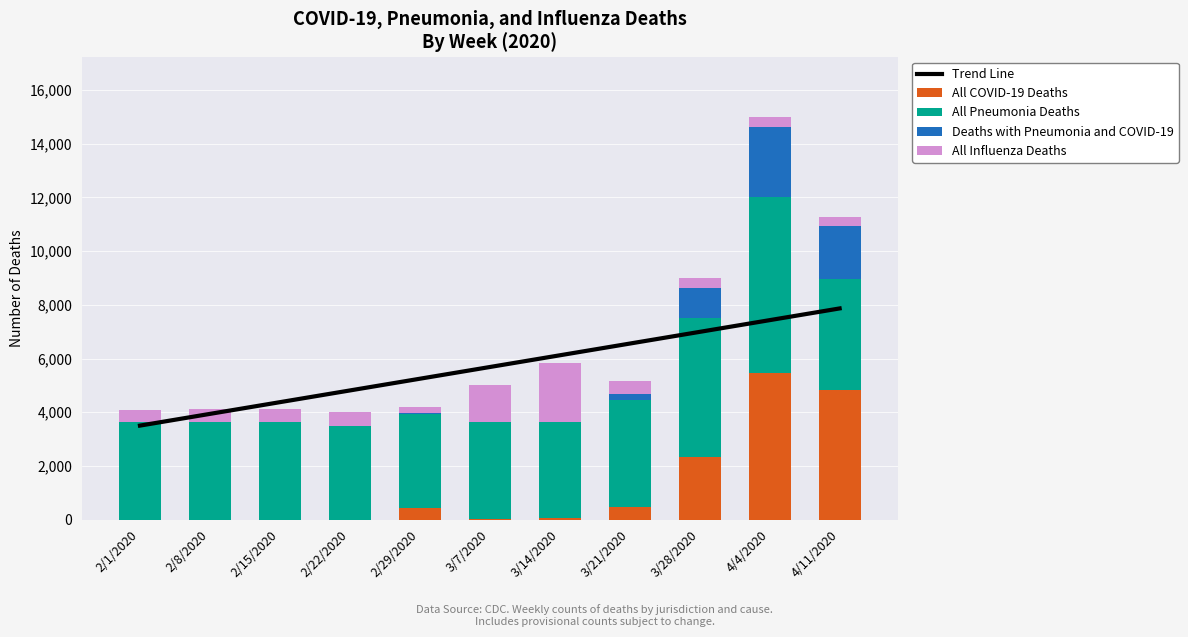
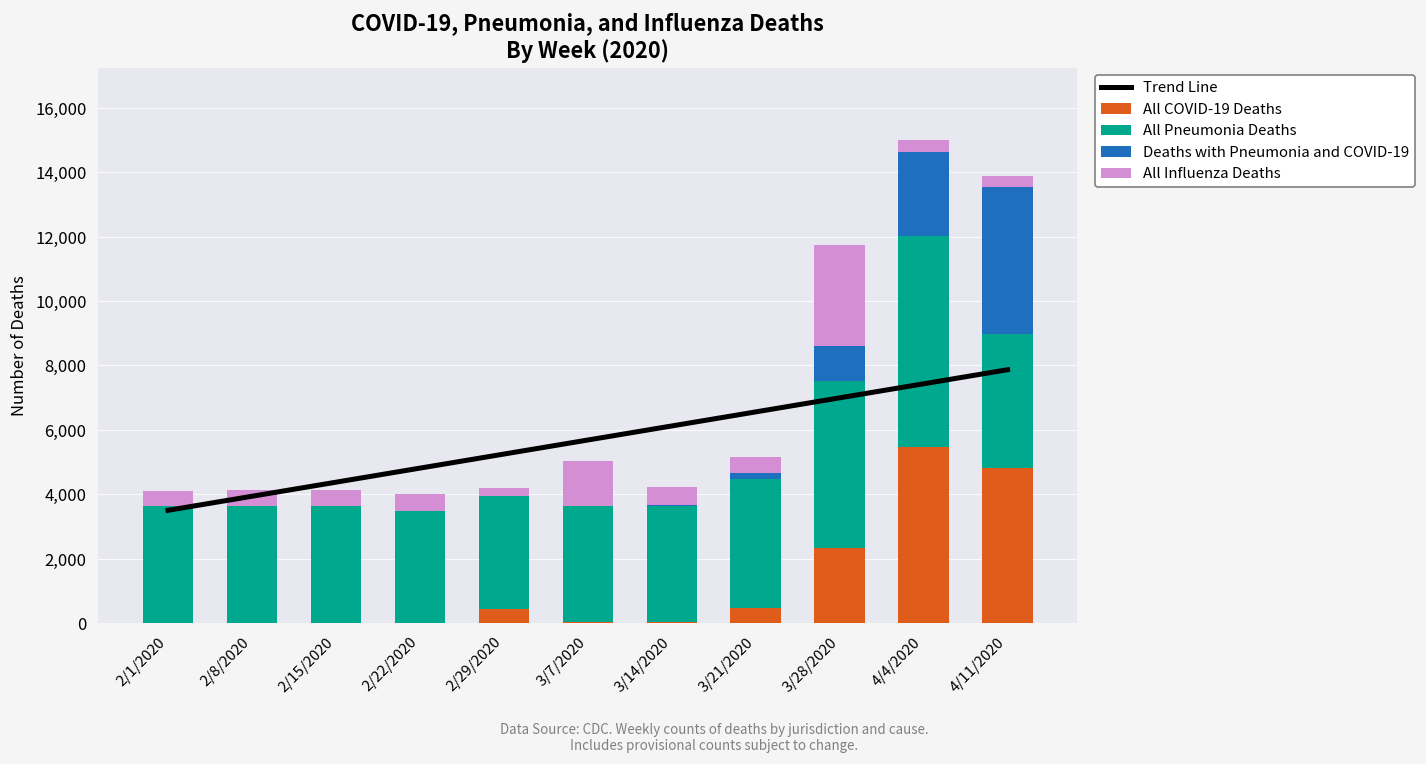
  {
    "Trend Line": {
      "2/1/2020": "3,500",
      "2/8/2020": "3,900",
      "2/15/2020": "4,400",
      "2/22/2020": "4,800",
      "2/29/2020": "5,200",
      "3/7/2020": "5,700",
      "3/14/2020": "6,100",
      "3/21/2020": "6,600",
      "3/28/2020": "7,000",
      "4/4/2020": "7,400",
      "4/11/2020": "7,900"
    },
    "All COVID-19 Deaths": {
      "2/1/2020": "0",
      "2/8/2020": "0",
      "2/15/2020": "0",
      "2/22/2020": "0",
      "2/29/2020": "400",
      "3/21/2020": "500",
      "3/28/2020": "2,300",
      "4/4/2020": "5,500",
      "4/11/2020": "4,800"
    },
    "All Pneumonia Deaths": {
      "2/1/2020": "3,600",
      "2/8/2020": "3,600",
      "2/15/2020": "3,600",
      "2/22/2020": "3,500",
      "2/29/2020": "3,500",
      "3/7/2020": "3,600",
      "3/14/2020": "3,600",
      "3/21/2020": "4,000",
      "3/28/2020": "5,200",
      "4/4/2020": "6,500",
      "4/11/2020": "4,200"
    },
    "Deaths with Pneumonia and COVID-19": {
      "2/1/2020": "0",
      "2/8/2020": "0",
      "2/15/2020": "0",
      "2/22/2020": "0",
      "3/21/2020": "200",
      "3/28/2020": "1,100",
      "4/4/2020": "2,600",
-     "4/11/2020": "1,900"
+     "4/11/2020": "4,600"
    },
    "All Influenza Deaths": {
      "2/1/2020": "500",
      "2/8/2020": "500",
      "2/15/2020": "500",
      "2/22/2020": "500",
      "2/29/2020": "200",
      "3/7/2020": "1,400",
-     "3/14/2020": "2,200",
+     "3/14/2020": "600",
      "3/21/2020": "500",
-     "3/28/2020": "400",
+     "3/28/2020": "3,100",
      "4/4/2020": "400",
      "4/11/2020": "300"
    }
  }
